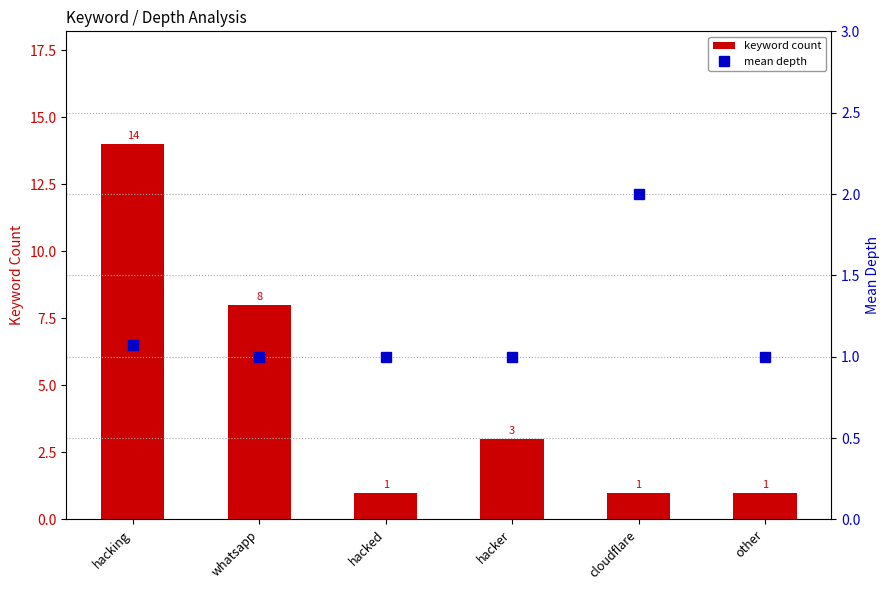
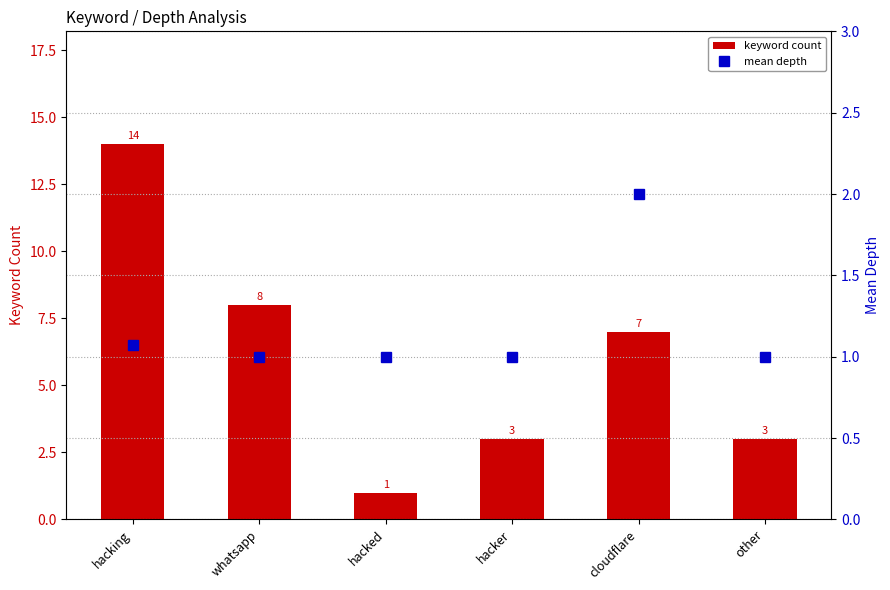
  {
    "keyword count": {
      "hacking": 14,
      "whatsapp": 8,
      "hacked": 1,
      "hacker": 3,
-     "cloudflare": 1,
-     "other": 1
+     "cloudflare": 7,
+     "other": 3
    }
  }
